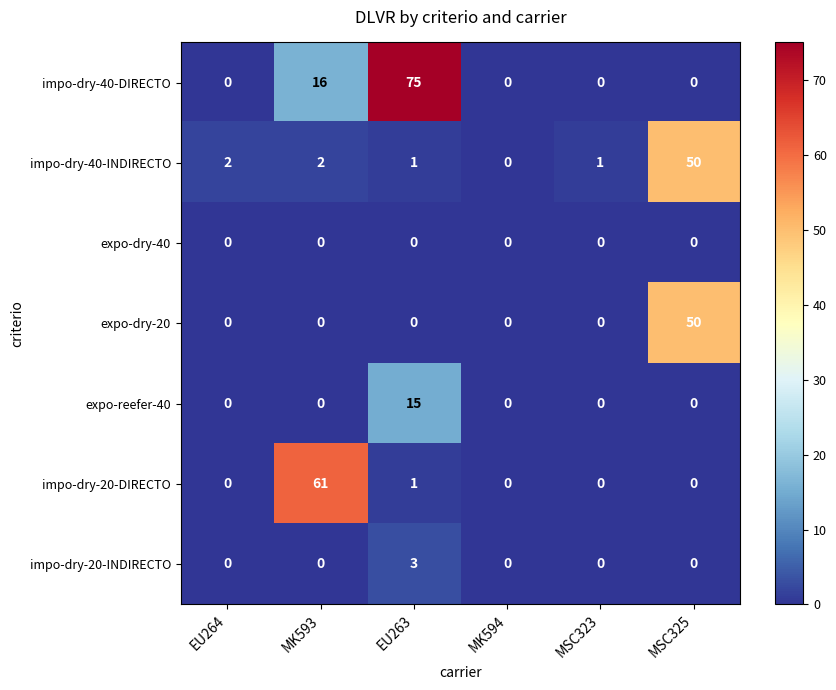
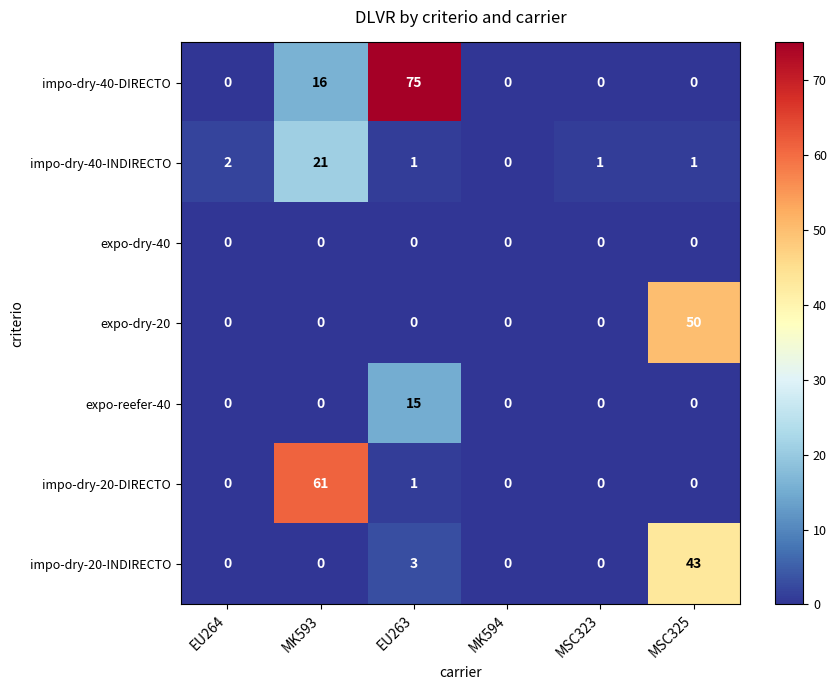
  {
    "impo-dry-40-DIRECTO": {
      "EU264": 0,
      "MK593": 16,
      "EU263": 75,
      "MK594": 0,
      "MSC323": 0,
      "MSC325": 0
    },
    "impo-dry-40-INDIRECTO": {
      "EU264": 2,
-     "MK593": 2,
+     "MK593": 21,
      "EU263": 1,
      "MK594": 0,
      "MSC323": 1,
-     "MSC325": 50
+     "MSC325": 1
    },
    "expo-dry-40": {
      "EU264": 0,
      "MK593": 0,
      "EU263": 0,
      "MK594": 0,
      "MSC323": 0,
      "MSC325": 0
    },
    "expo-dry-20": {
      "EU264": 0,
      "MK593": 0,
      "EU263": 0,
      "MK594": 0,
      "MSC323": 0,
      "MSC325": 50
    },
    "expo-reefer-40": {
      "EU264": 0,
      "MK593": 0,
      "EU263": 15,
      "MK594": 0,
      "MSC323": 0,
      "MSC325": 0
    },
    "impo-dry-20-DIRECTO": {
      "EU264": 0,
      "MK593": 61,
      "EU263": 1,
      "MK594": 0,
      "MSC323": 0,
      "MSC325": 0
    },
    "impo-dry-20-INDIRECTO": {
      "EU264": 0,
      "MK593": 0,
      "EU263": 3,
      "MK594": 0,
      "MSC323": 0,
-     "MSC325": 0
+     "MSC325": 43
    }
  }
